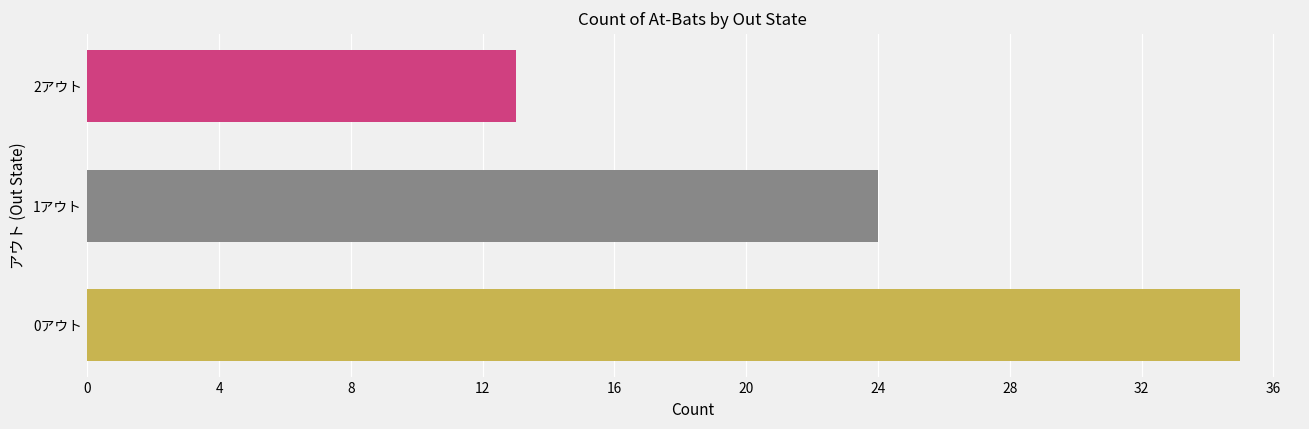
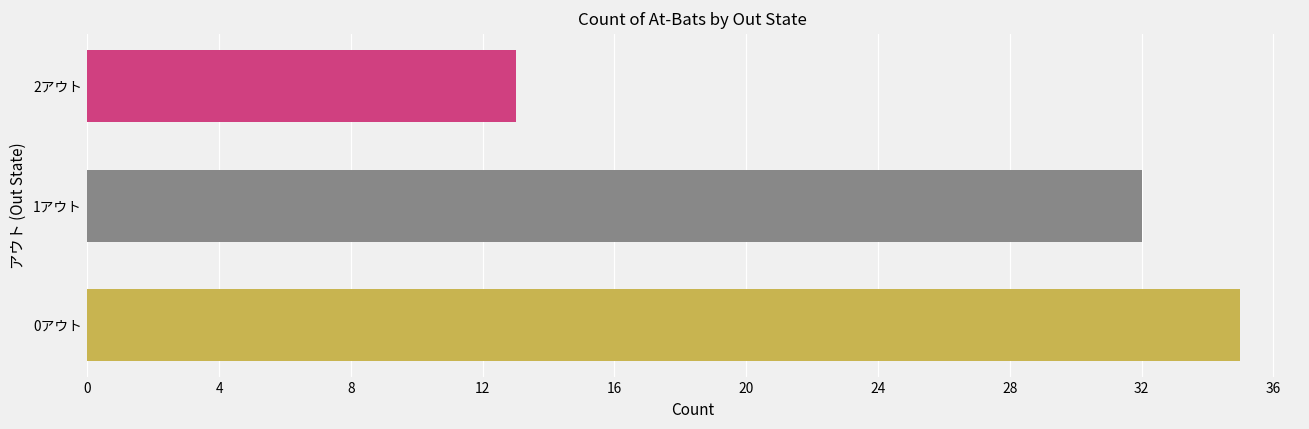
  {
    "2アウト": 13,
-   "1アウト": 24,
+   "1アウト": 32,
    "0アウト": 35
  }
